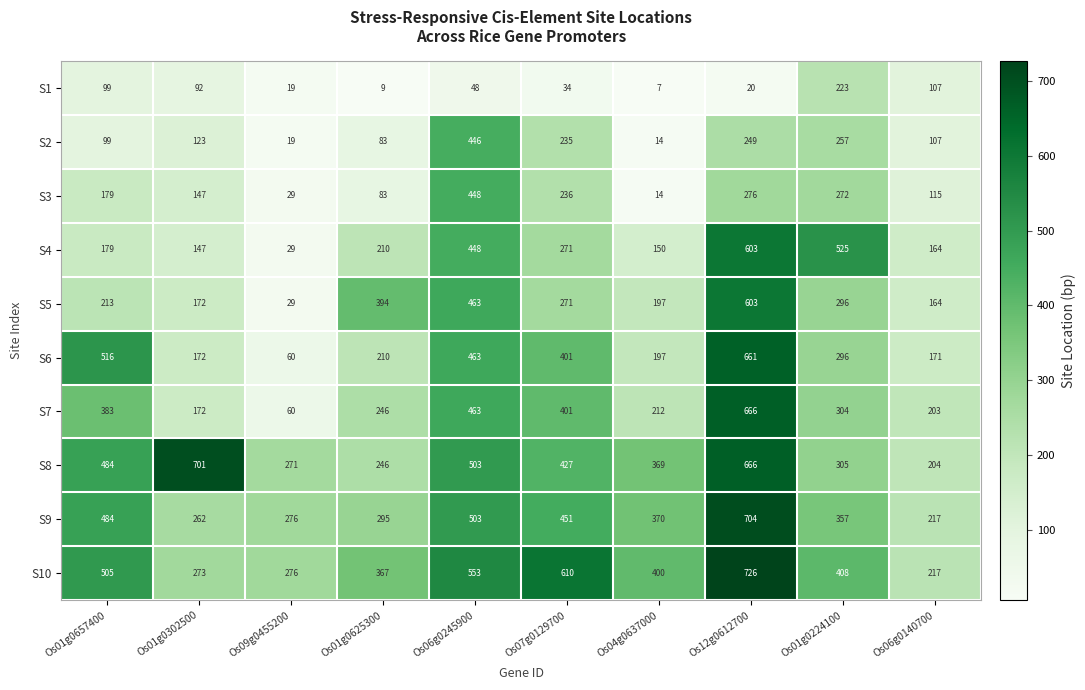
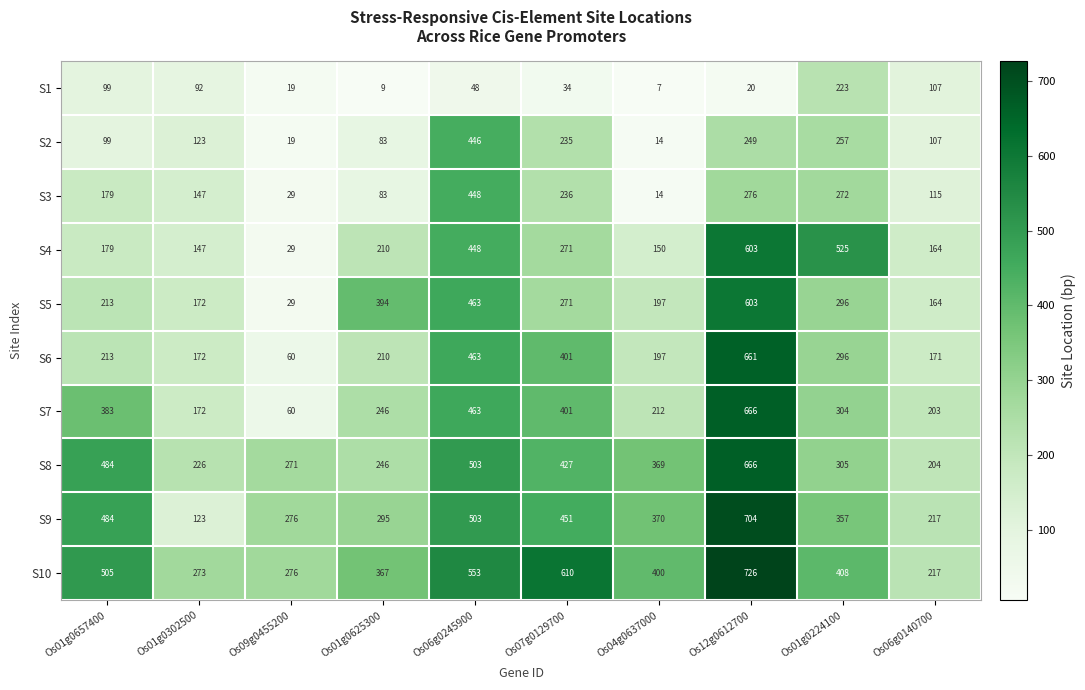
  {
    "S1": {
      "Os01g0657400": 99,
      "Os01g0302500": 92,
      "Os09g0455200": 19,
      "Os01g0625300": 9,
      "Os06g0245900": 48,
      "Os07g0129700": 34,
      "Os04g0637000": 7,
      "Os12g0612700": 20,
      "Os01g0224100": 223,
      "Os06g0140700": 107
    },
    "S2": {
      "Os01g0657400": 99,
      "Os01g0302500": 123,
      "Os09g0455200": 19,
      "Os01g0625300": 83,
      "Os06g0245900": 446,
      "Os07g0129700": 235,
      "Os04g0637000": 14,
      "Os12g0612700": 249,
      "Os01g0224100": 257,
      "Os06g0140700": 107
    },
    "S3": {
      "Os01g0657400": 179,
      "Os01g0302500": 147,
      "Os09g0455200": 29,
      "Os01g0625300": 83,
      "Os06g0245900": 448,
      "Os07g0129700": 236,
      "Os04g0637000": 14,
      "Os12g0612700": 276,
      "Os01g0224100": 272,
      "Os06g0140700": 115
    },
    "S4": {
      "Os01g0657400": 179,
      "Os01g0302500": 147,
      "Os09g0455200": 29,
      "Os01g0625300": 210,
      "Os06g0245900": 448,
      "Os07g0129700": 271,
      "Os04g0637000": 150,
      "Os12g0612700": 603,
      "Os01g0224100": 525,
      "Os06g0140700": 164
    },
    "S5": {
      "Os01g0657400": 213,
      "Os01g0302500": 172,
      "Os09g0455200": 29,
      "Os01g0625300": 394,
      "Os06g0245900": 463,
      "Os07g0129700": 271,
      "Os04g0637000": 197,
      "Os12g0612700": 603,
      "Os01g0224100": 296,
      "Os06g0140700": 164
    },
    "S6": {
-     "Os01g0657400": 516,
+     "Os01g0657400": 213,
      "Os01g0302500": 172,
      "Os09g0455200": 60,
      "Os01g0625300": 210,
      "Os06g0245900": 463,
      "Os07g0129700": 401,
      "Os04g0637000": 197,
      "Os12g0612700": 661,
      "Os01g0224100": 296,
      "Os06g0140700": 171
    },
    "S7": {
      "Os01g0657400": 383,
      "Os01g0302500": 172,
      "Os09g0455200": 60,
      "Os01g0625300": 246,
      "Os06g0245900": 463,
      "Os07g0129700": 401,
      "Os04g0637000": 212,
      "Os12g0612700": 666,
      "Os01g0224100": 304,
      "Os06g0140700": 203
    },
    "S8": {
      "Os01g0657400": 484,
-     "Os01g0302500": 701,
+     "Os01g0302500": 226,
      "Os09g0455200": 271,
      "Os01g0625300": 246,
      "Os06g0245900": 503,
      "Os07g0129700": 427,
      "Os04g0637000": 369,
      "Os12g0612700": 666,
      "Os01g0224100": 305,
      "Os06g0140700": 204
    },
    "S9": {
      "Os01g0657400": 484,
-     "Os01g0302500": 262,
+     "Os01g0302500": 123,
      "Os09g0455200": 276,
      "Os01g0625300": 295,
      "Os06g0245900": 503,
      "Os07g0129700": 451,
      "Os04g0637000": 370,
      "Os12g0612700": 704,
      "Os01g0224100": 357,
      "Os06g0140700": 217
    },
    "S10": {
      "Os01g0657400": 505,
      "Os01g0302500": 273,
      "Os09g0455200": 276,
      "Os01g0625300": 367,
      "Os06g0245900": 553,
      "Os07g0129700": 610,
      "Os04g0637000": 400,
      "Os12g0612700": 726,
      "Os01g0224100": 408,
      "Os06g0140700": 217
    }
  }
